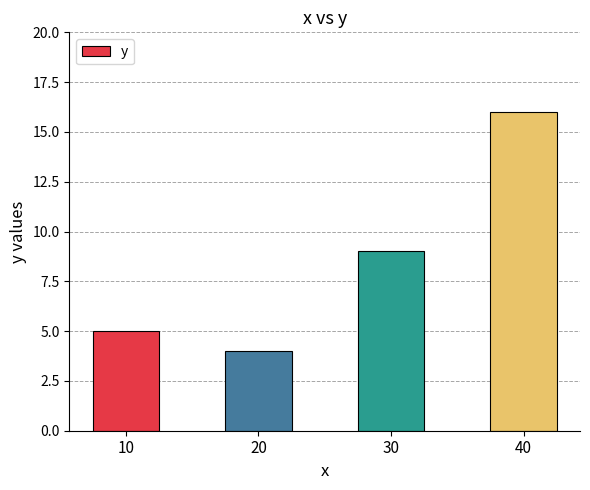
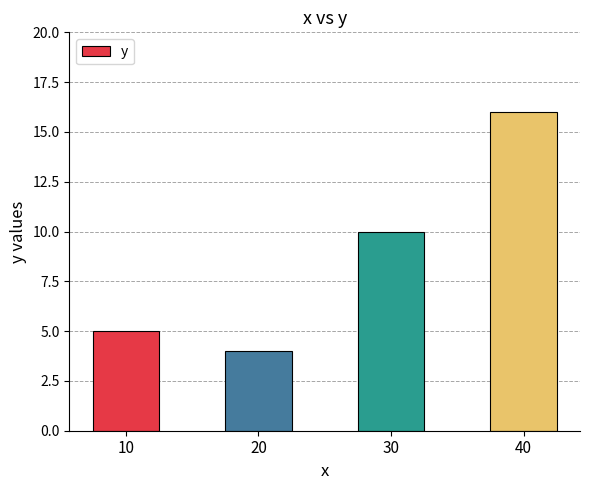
  {
    "10": 5,
    "20": 4,
-   "30": 9,
+   "30": 10,
    "40": 16
  }
